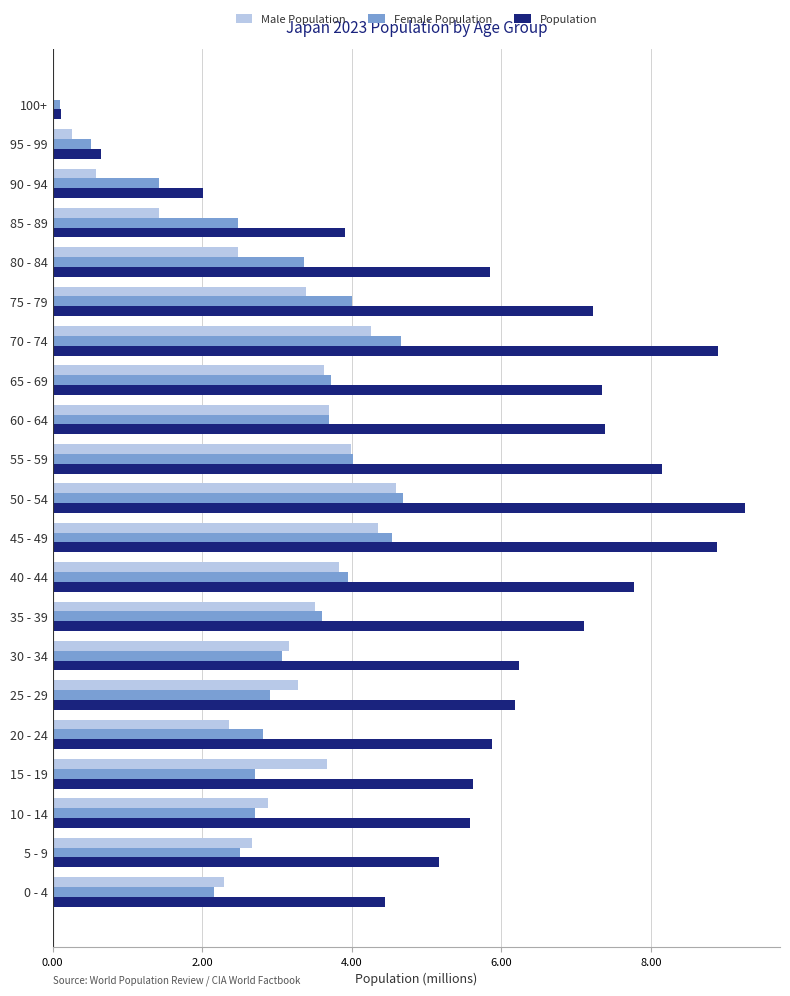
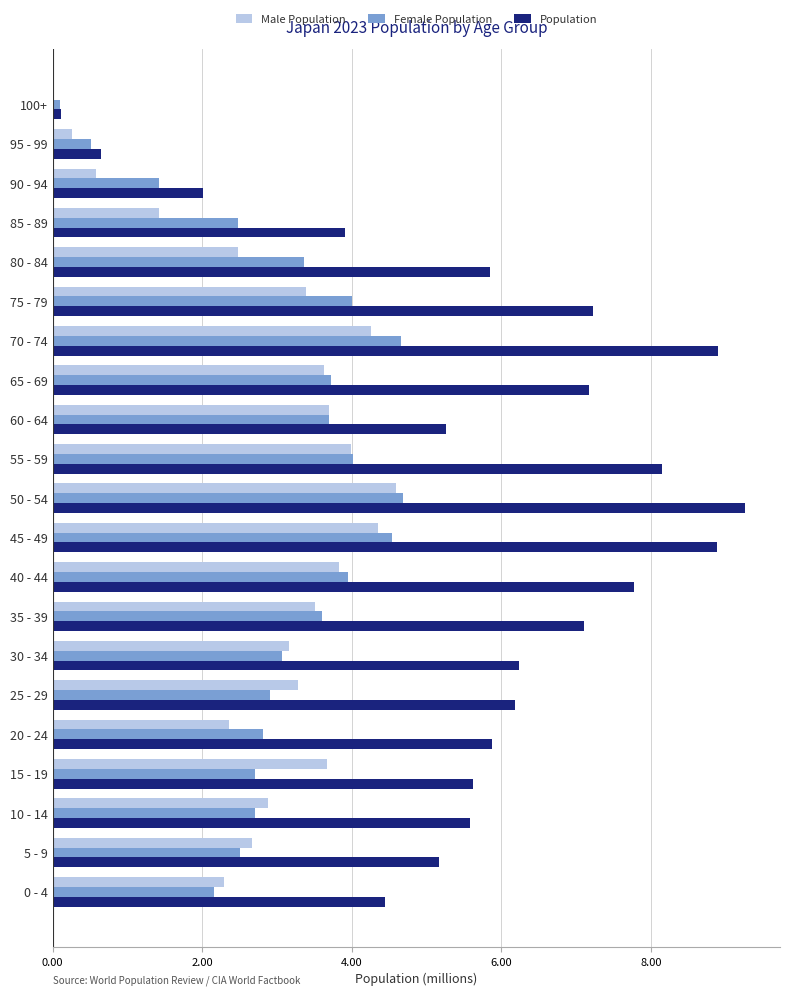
  {
    "Male Population": {
      "95 - 99": 0.3,
      "90 - 94": 0.6,
      "85 - 89": 1.4,
      "80 - 84": 2.5,
      "75 - 79": 3.4,
      "70 - 74": 4.3,
      "65 - 69": 3.6,
      "60 - 64": 3.7,
      "55 - 59": 4.0,
      "50 - 54": 4.6,
      "45 - 49": 4.4,
      "40 - 44": 3.8,
      "35 - 39": 3.5,
      "30 - 34": 3.2,
      "25 - 29": 3.3,
      "20 - 24": 2.4,
      "15 - 19": 3.7,
      "10 - 14": 2.9,
      "5 - 9": 2.7,
      "0 - 4": 2.3
    },
    "Female Population": {
      "100+": 0.1,
      "95 - 99": 0.5,
      "90 - 94": 1.4,
      "85 - 89": 2.5,
      "80 - 84": 3.4,
      "75 - 79": 4.0,
      "70 - 74": 4.7,
      "65 - 69": 3.7,
      "60 - 64": 3.7,
      "55 - 59": 4.0,
      "50 - 54": 4.7,
      "45 - 49": 4.5,
      "40 - 44": 4.0,
      "35 - 39": 3.6,
      "30 - 34": 3.1,
      "25 - 29": 2.9,
      "20 - 24": 2.8,
      "15 - 19": 2.7,
      "10 - 14": 2.7,
      "5 - 9": 2.5,
      "0 - 4": 2.2
    },
    "Population": {
      "100+": 0.1,
      "95 - 99": 0.6,
      "90 - 94": 2.0,
      "85 - 89": 3.9,
      "80 - 84": 5.8,
      "75 - 79": 7.2,
      "70 - 74": 8.9,
-     "65 - 69": 7.3,
-     "60 - 64": 7.4,
+     "65 - 69": 7.2,
+     "60 - 64": 5.3,
      "55 - 59": 8.1,
      "50 - 54": 9.3,
      "45 - 49": 8.9,
      "40 - 44": 7.8,
      "35 - 39": 7.1,
      "30 - 34": 6.2,
      "25 - 29": 6.2,
      "20 - 24": 5.9,
      "15 - 19": 5.6,
      "10 - 14": 5.6,
      "5 - 9": 5.2,
      "0 - 4": 4.4
    }
  }
